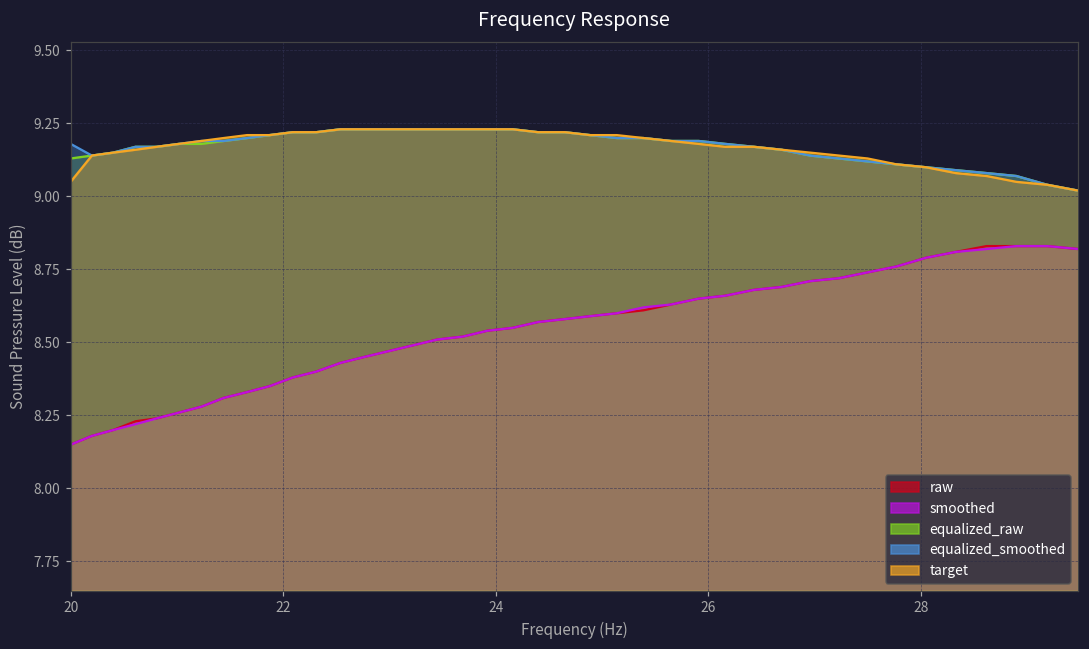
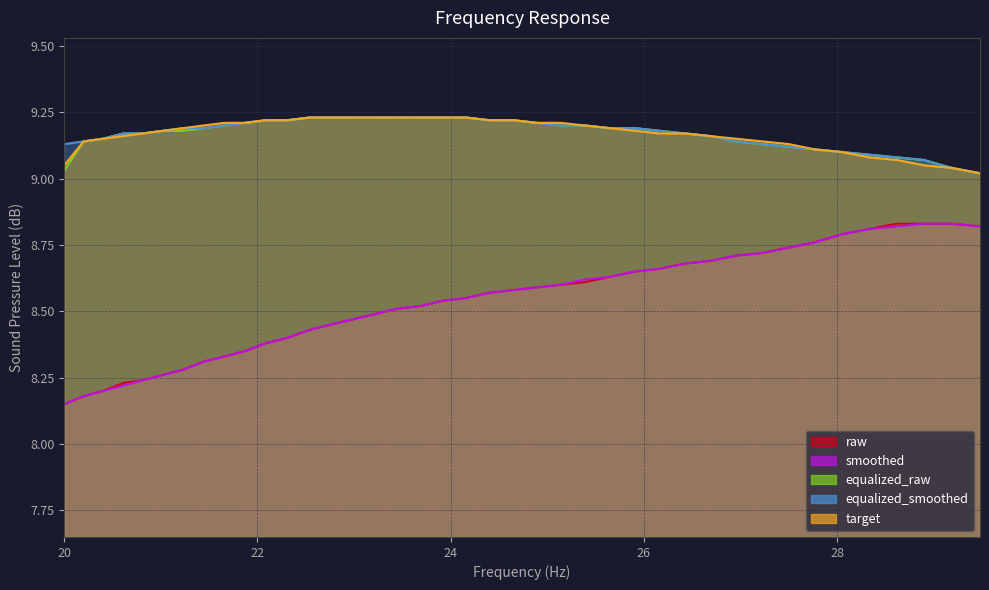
  {
    "equalized_raw": {
-     "20": 9.13
+     "20": 9.03
    },
    "equalized_smoothed": {
-     "20": 9.18
+     "20": 9.13
    },
    "target": {
      "20": 9.05
    }
  }
